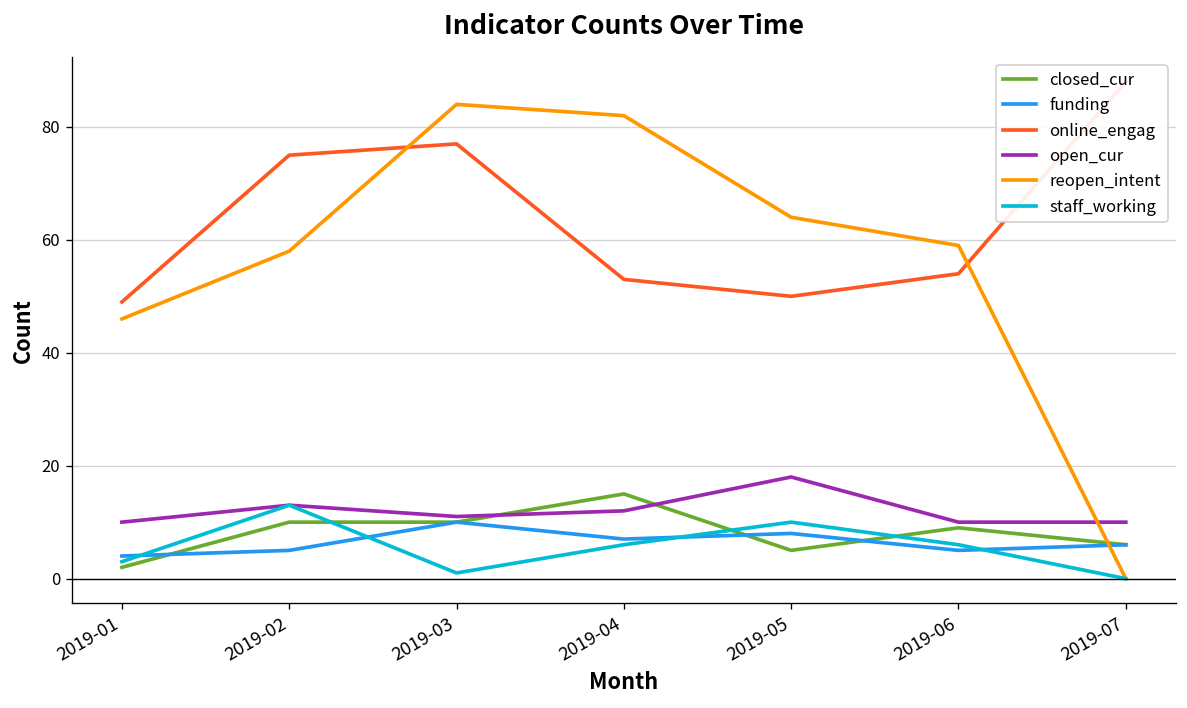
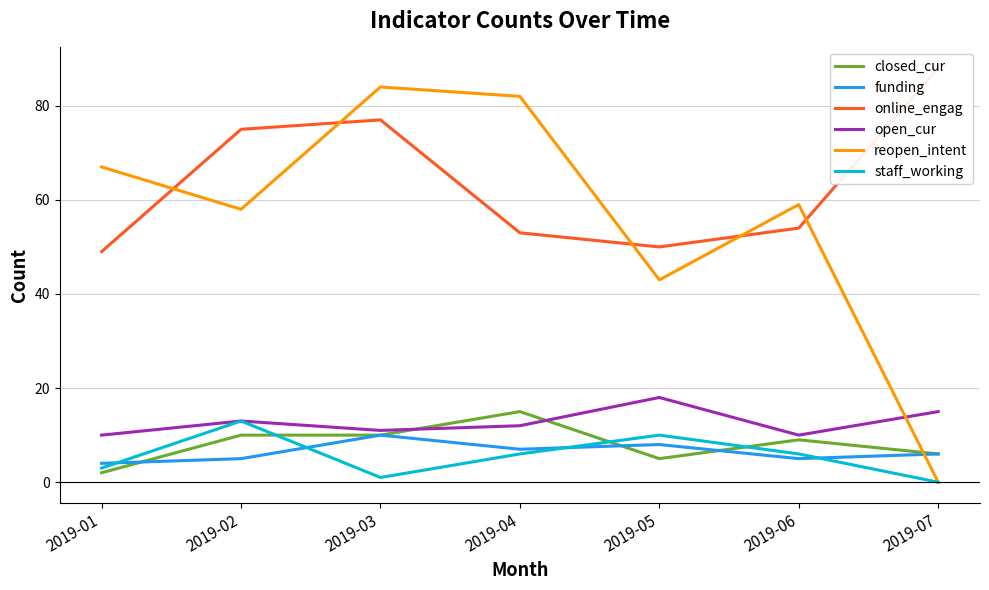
  {
    "closed_cur": {
      "2019-01": 2,
      "2019-02": 10,
      "2019-04": 15,
      "2019-05": 5,
      "2019-06": 9
    },
    "online_engag": {
      "2019-01": 49,
      "2019-02": 75,
      "2019-03": 77,
      "2019-04": 53,
      "2019-05": 50,
      "2019-06": 54
    },
    "open_cur": {
      "2019-01": 10,
      "2019-03": 11,
      "2019-04": 12,
      "2019-05": 18,
      "2019-06": 10,
-     "2019-07": 10
+     "2019-07": 15
    },
    "reopen_intent": {
-     "2019-01": 46,
+     "2019-01": 67,
      "2019-02": 58,
      "2019-03": 84,
      "2019-04": 82,
-     "2019-05": 64,
+     "2019-05": 43,
      "2019-06": 59
    }
  }
